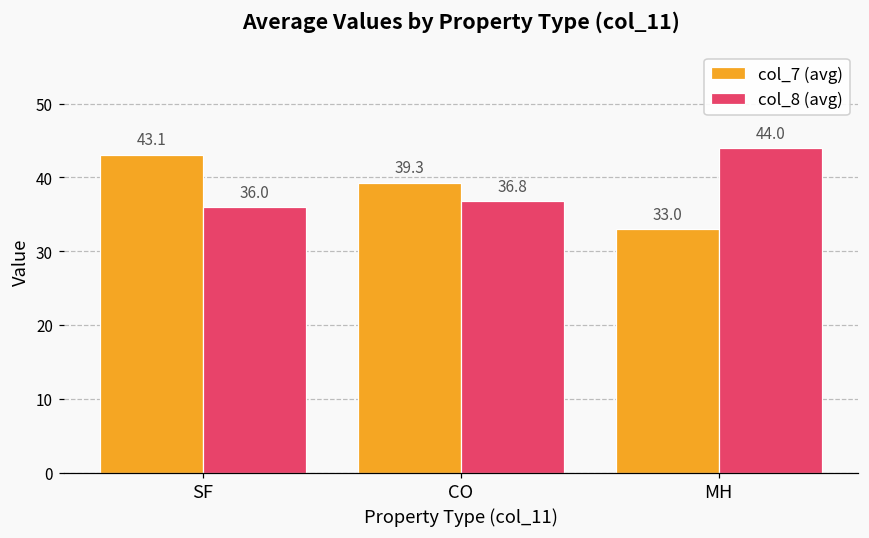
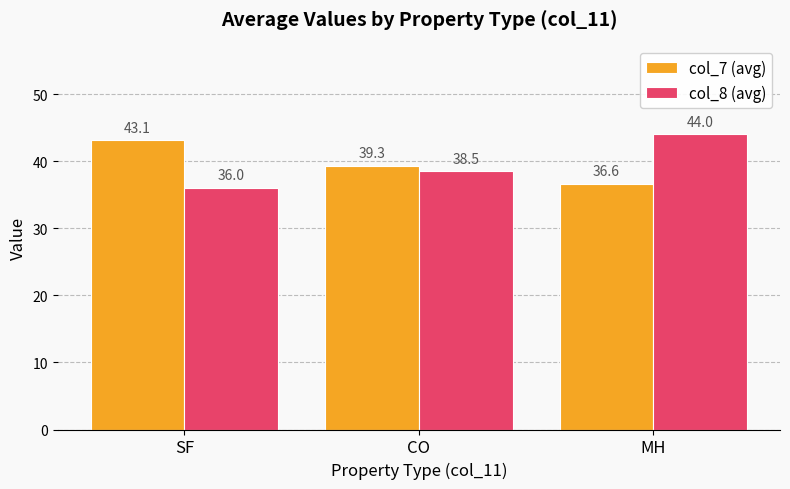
  {
    "col_7 (avg)": {
      "SF": 43.1,
      "CO": 39.3,
-     "MH": 33.0
+     "MH": 36.6
    },
    "col_8 (avg)": {
      "SF": 36.0,
-     "CO": 36.8,
+     "CO": 38.5,
      "MH": 44.0
    }
  }
